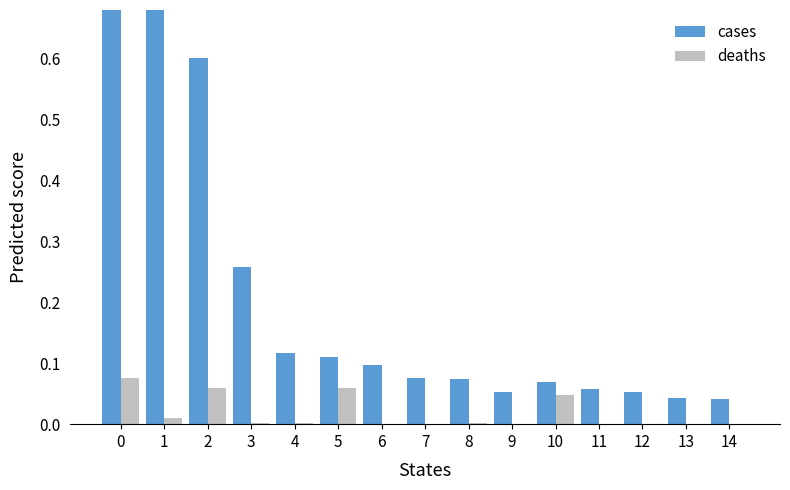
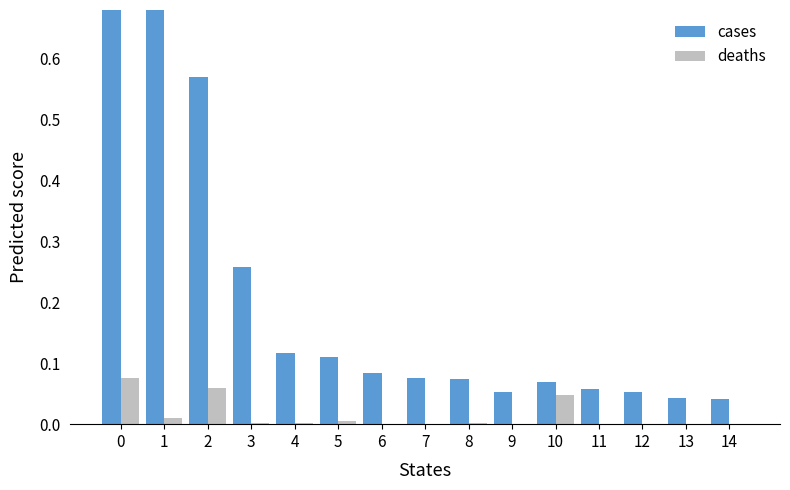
  {
    "cases": {
-     "2": 0.60,
+     "2": 0.57,
      "3": 0.26,
      "4": 0.12,
      "5": 0.11,
-     "6": 0.10,
+     "6": 0.08,
      "7": 0.08,
      "8": 0.07,
      "9": 0.05,
      "10": 0.07,
      "11": 0.06,
      "12": 0.05,
      "13": 0.04,
      "14": 0.04
    },
    "deaths": {
      "0": 0.08,
      "1": 0.01,
      "2": 0.06,
-     "5": 0.06,
+     "5": 0.00,
      "6": 0.00,
      "7": 0.00,
      "9": 0.00,
      "10": 0.05,
      "11": 0.00,
      "12": 0.00,
      "13": 0.00,
      "14": 0.00
    }
  }
